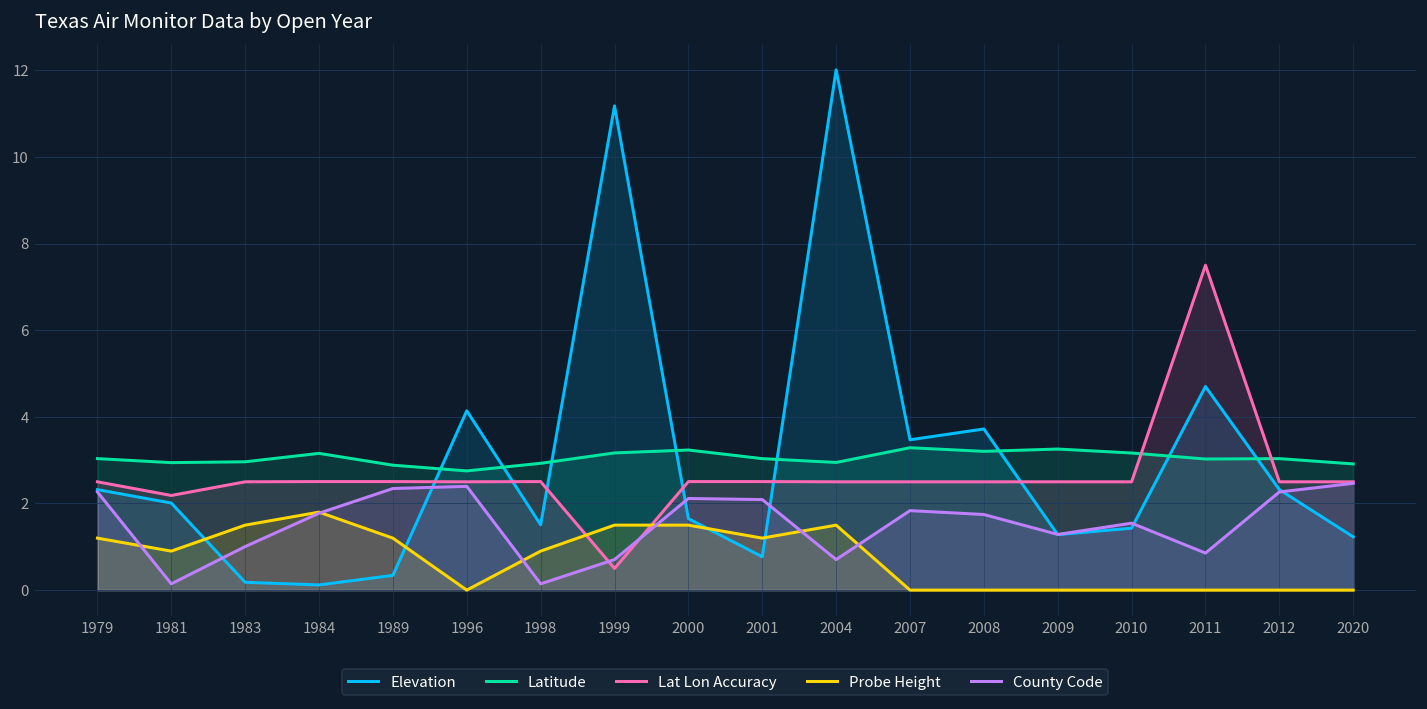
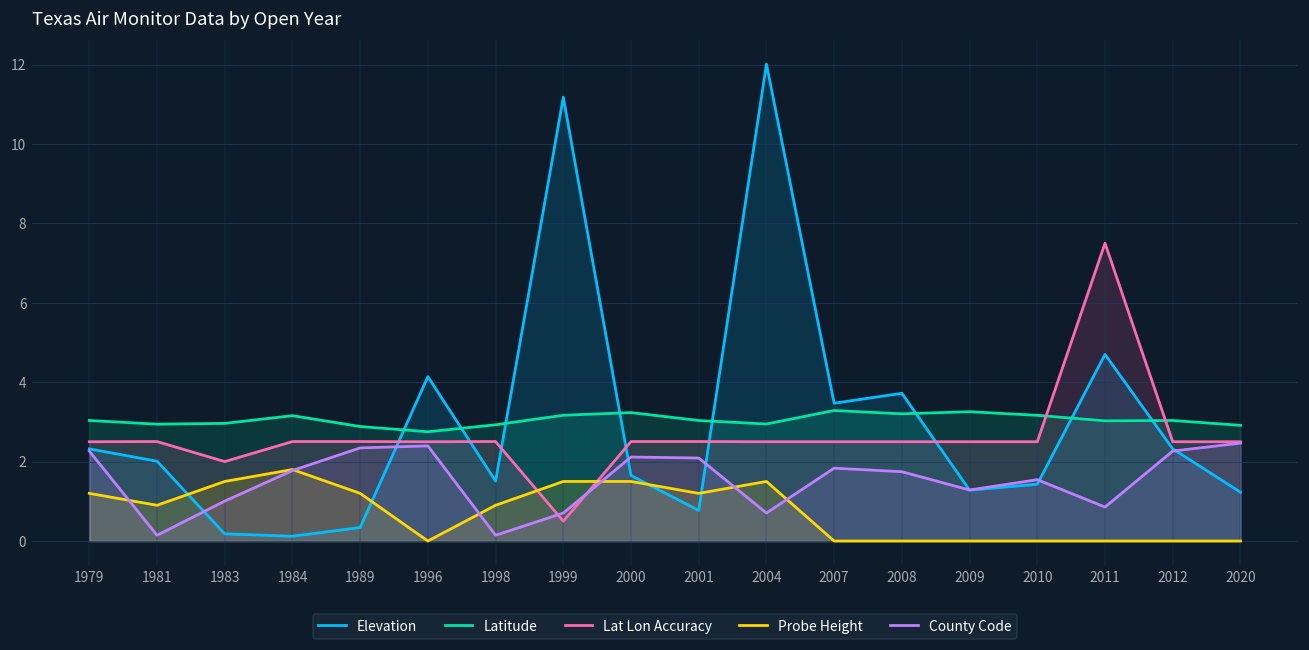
  {
    "Elevation": {
      "1981": 2.0,
      "1983": 0.2,
      "1984": 0.1,
      "1989": 0.3,
      "1996": 4.1,
      "1998": 1.5,
      "1999": 11.2,
      "2000": 1.7,
      "2001": 0.8,
      "2004": 12.0,
      "2007": 3.5,
      "2008": 3.7,
      "2010": 1.4,
      "2011": 4.7,
      "2020": 1.2
    },
    "Latitude": {
      "1979": 3.0,
      "1981": 2.9,
      "1983": 3.0,
      "1984": 3.2,
      "1989": 2.9,
      "1996": 2.8,
      "1998": 2.9,
      "1999": 3.2,
      "2000": 3.2,
      "2001": 3.0,
      "2004": 2.9,
      "2007": 3.3,
      "2008": 3.2,
      "2009": 3.3,
      "2010": 3.2,
      "2011": 3.0,
      "2012": 3.0,
      "2020": 2.9
    },
    "Lat Lon Accuracy": {
      "1979": 2.5,
-     "1981": 2.2,
-     "1983": 2.5,
+     "1981": 2.5,
+     "1983": 2.0,
      "1984": 2.5,
      "1989": 2.5,
      "1996": 2.5,
      "1998": 2.5,
      "1999": 0.5,
      "2000": 2.5,
      "2001": 2.5,
      "2004": 2.5,
      "2007": 2.5,
      "2008": 2.5,
      "2009": 2.5,
      "2010": 2.5,
      "2011": 7.5,
      "2012": 2.5
    },
    "Probe Height": {
      "1979": 1.2,
      "1981": 0.9,
      "1983": 1.5,
      "1989": 1.2,
      "1996": 0.0,
      "1998": 0.9,
      "1999": 1.5,
      "2000": 1.5,
      "2001": 1.2,
      "2004": 1.5,
      "2007": 0.0,
      "2008": 0.0,
      "2009": 0.0,
      "2010": 0.0,
      "2011": 0.0,
      "2012": 0.0,
      "2020": 0.0
    },
    "County Code": {
      "1981": 0.1,
      "1983": 1.0,
      "1989": 2.3,
      "1996": 2.4,
      "1998": 0.1,
      "1999": 0.7,
      "2000": 2.1,
      "2001": 2.1,
      "2004": 0.7,
      "2007": 1.8,
      "2008": 1.7,
      "2010": 1.5,
      "2011": 0.9
    }
  }
